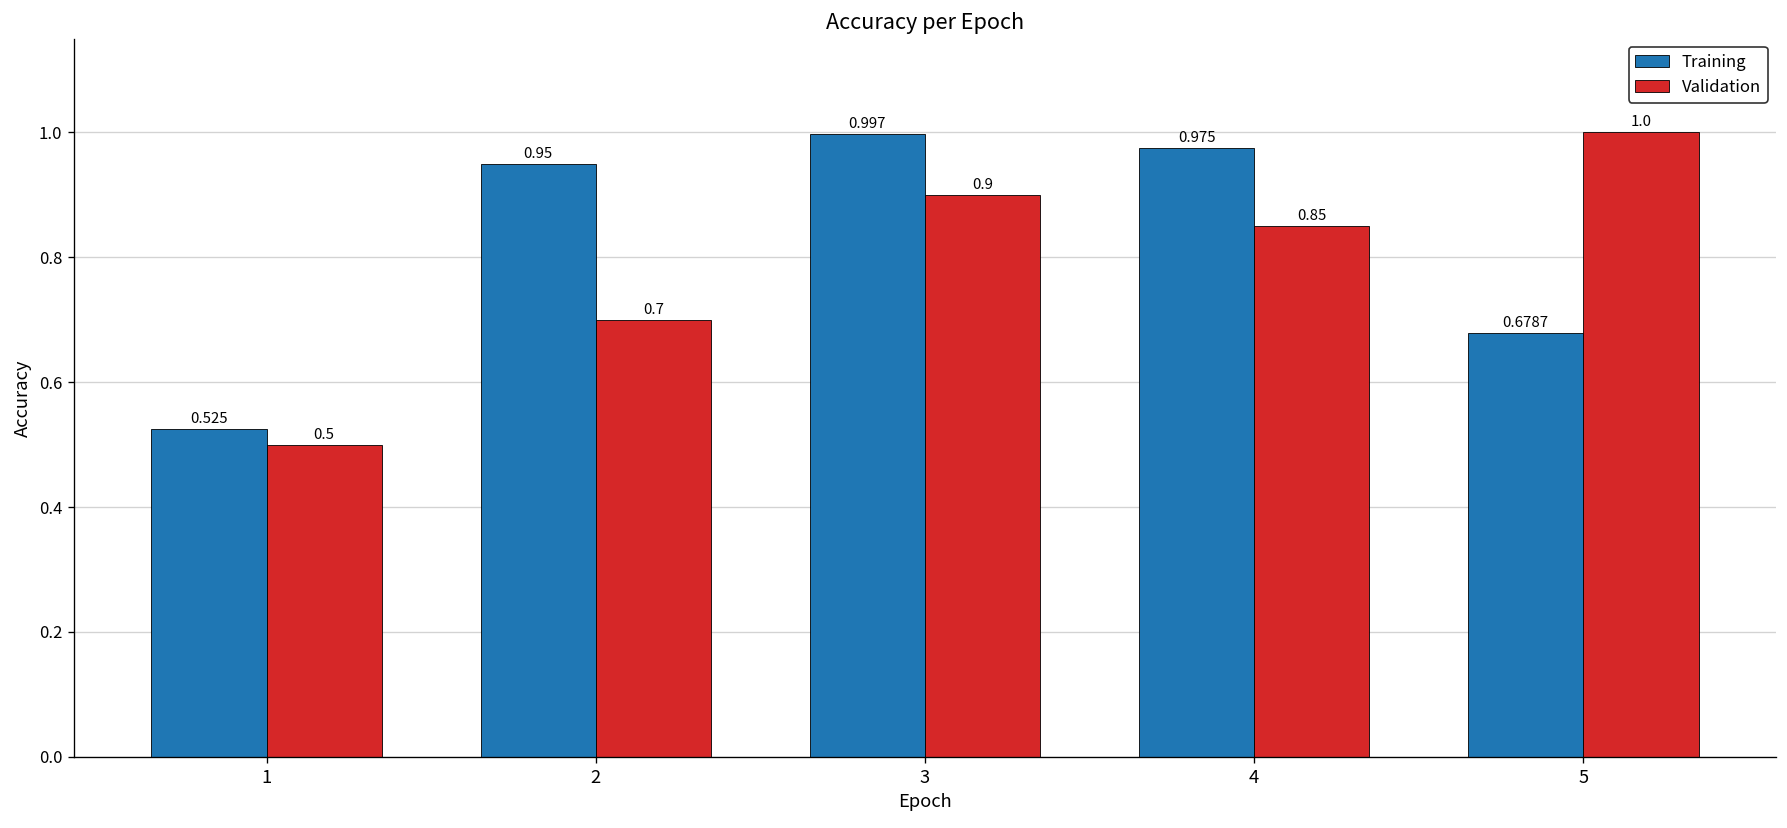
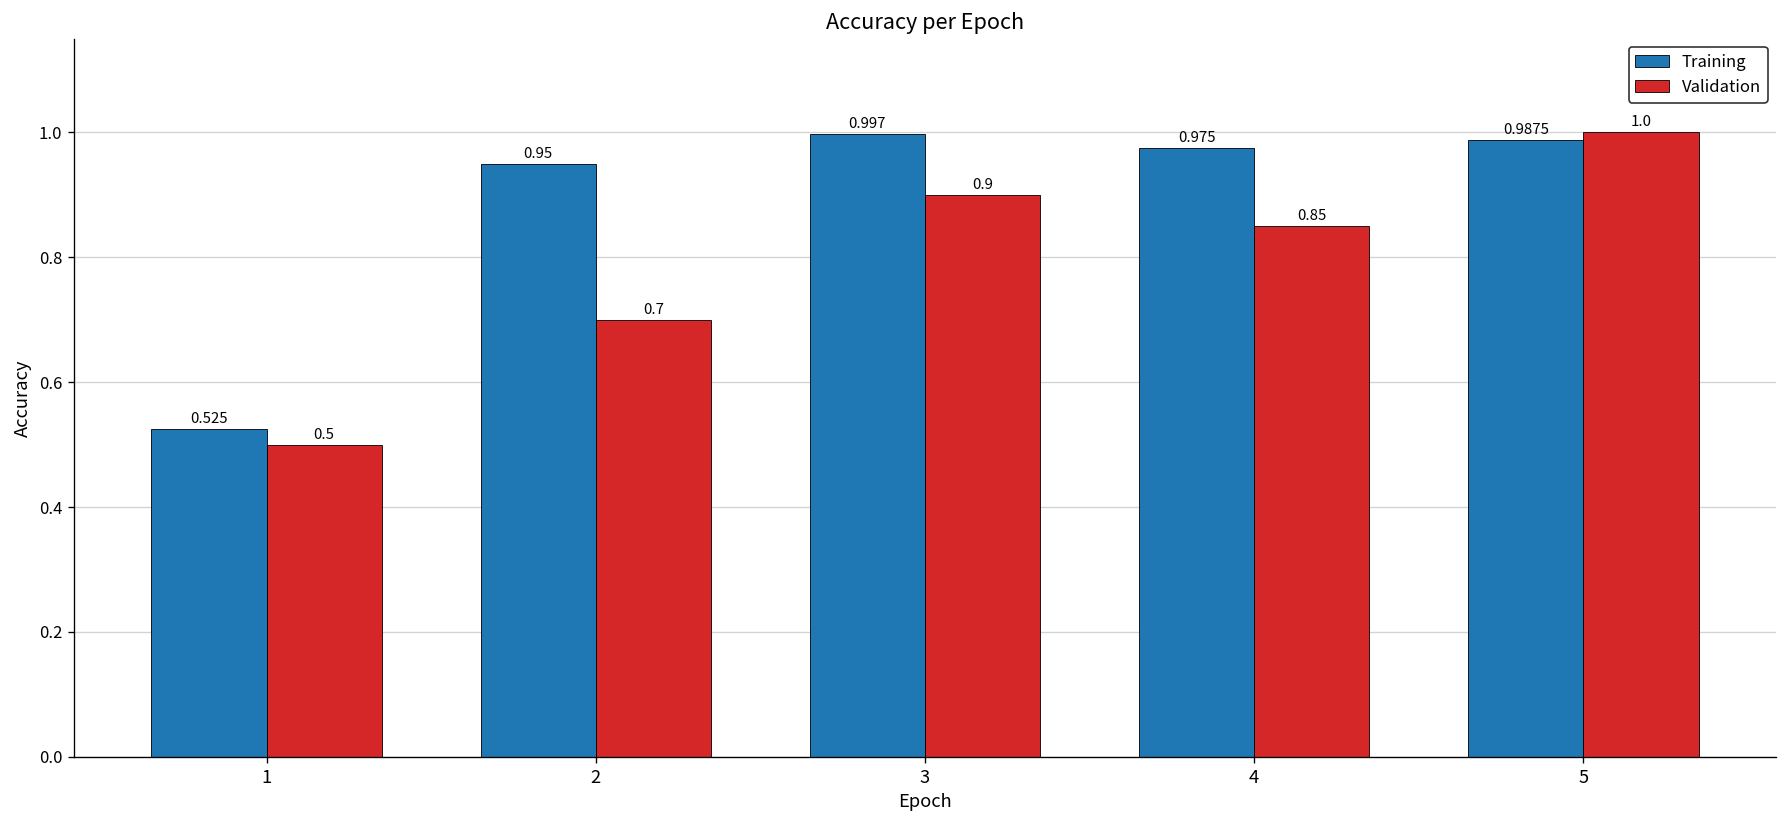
  {
    "Training": {
      "1": 0.525,
      "2": 0.95,
      "3": 0.997,
      "4": 0.975,
-     "5": 0.6787
+     "5": 0.9875
    },
    "Validation": {
      "1": 0.5,
      "2": 0.7,
      "3": 0.9,
      "4": 0.85,
      "5": 1.0
    }
  }
